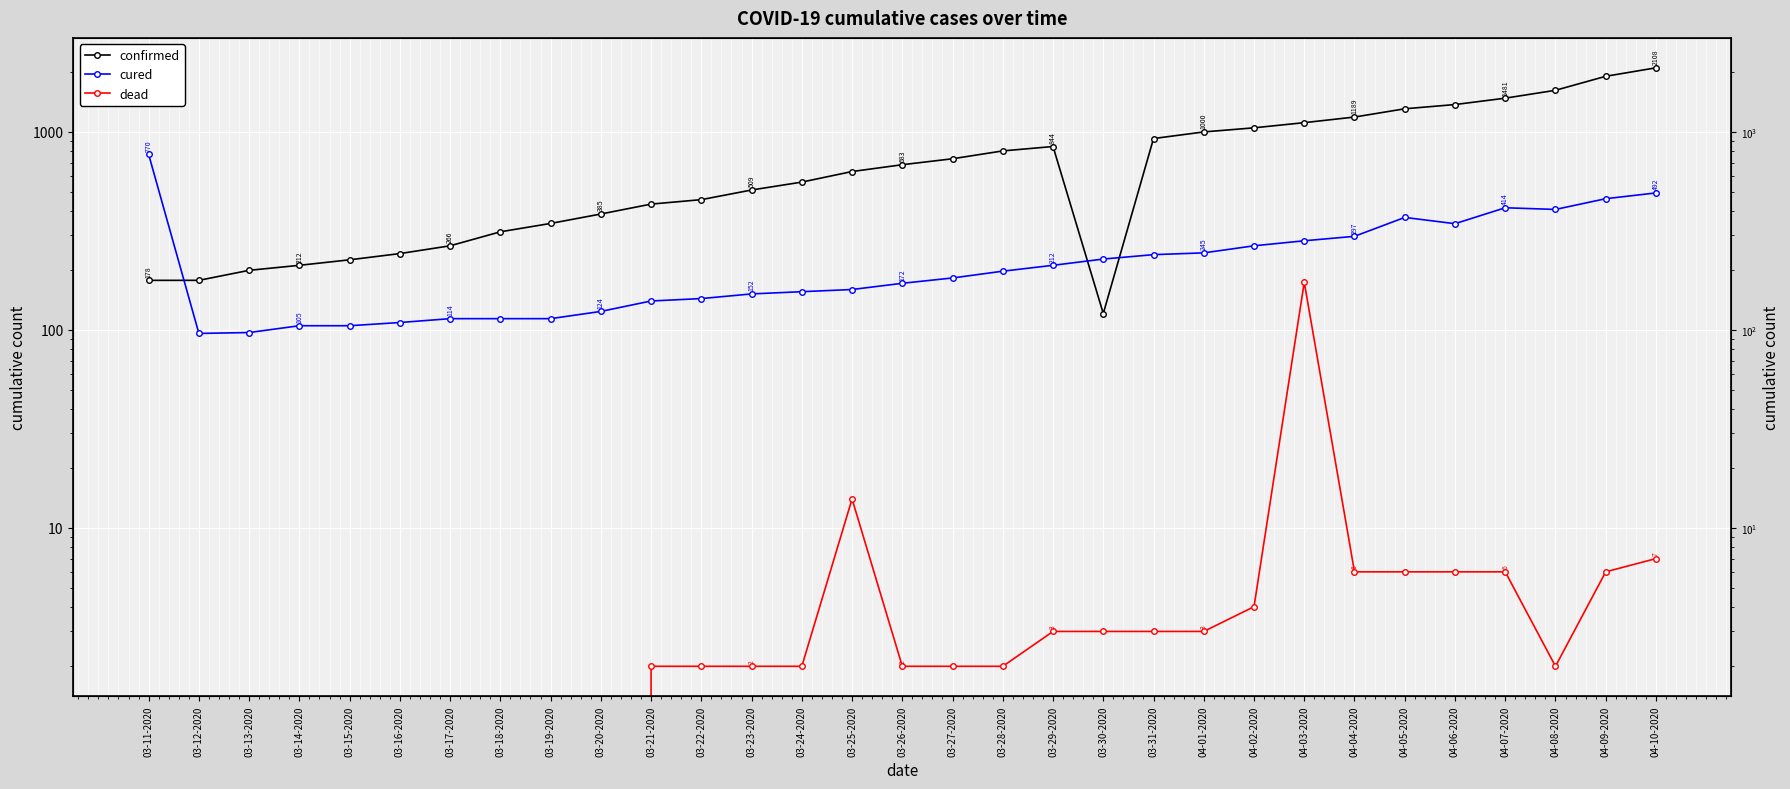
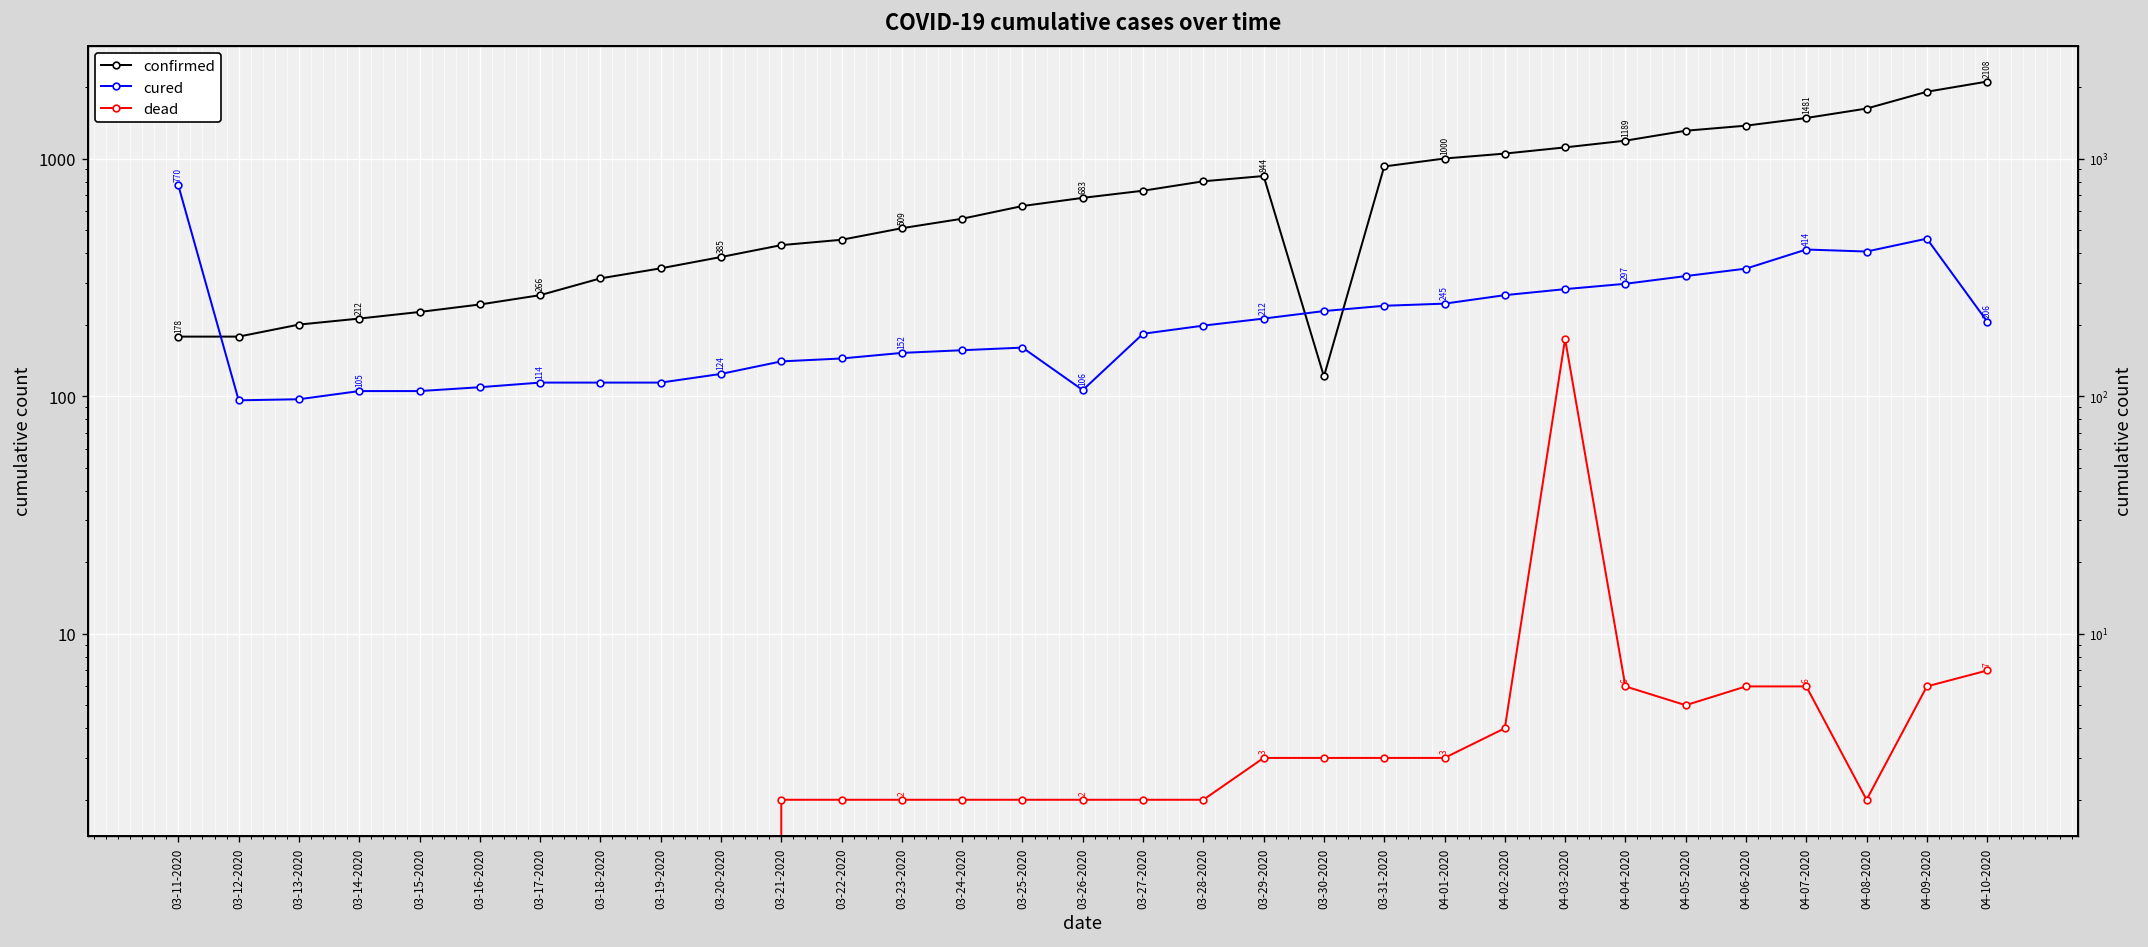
  {
    "confirmed": {
      "03-11-2020": 178,
      "03-14-2020": 212,
      "03-17-2020": 266,
      "03-20-2020": 385,
      "03-23-2020": 509,
      "03-26-2020": 683,
      "03-29-2020": 844,
      "04-01-2020": 1000,
      "04-04-2020": 1189,
      "04-07-2020": 1481,
      "04-10-2020": 2108
    },
    "cured": {
      "03-11-2020": 770,
      "03-14-2020": 105,
      "03-17-2020": 114,
      "03-20-2020": 124,
      "03-23-2020": 152,
-     "03-26-2020": 172,
+     "03-26-2020": 106,
      "03-29-2020": 212,
      "04-01-2020": 245,
      "04-04-2020": 297,
-     "04-05-2020": 370,
+     "04-05-2020": 320,
      "04-07-2020": 414,
-     "04-10-2020": 492
+     "04-10-2020": 206
    },
    "dead": {
      "03-21-2020": 2,
      "03-22-2020": 2,
      "03-24-2020": 2,
-     "03-25-2020": 14,
+     "03-25-2020": 2,
      "03-27-2020": 2,
      "03-28-2020": 2,
      "03-30-2020": 3,
      "03-31-2020": 3,
      "04-02-2020": 4,
      "04-03-2020": 170,
-     "04-05-2020": 6,
+     "04-05-2020": 5,
      "04-06-2020": 6,
      "04-08-2020": 2,
      "04-09-2020": 6
    }
  }
